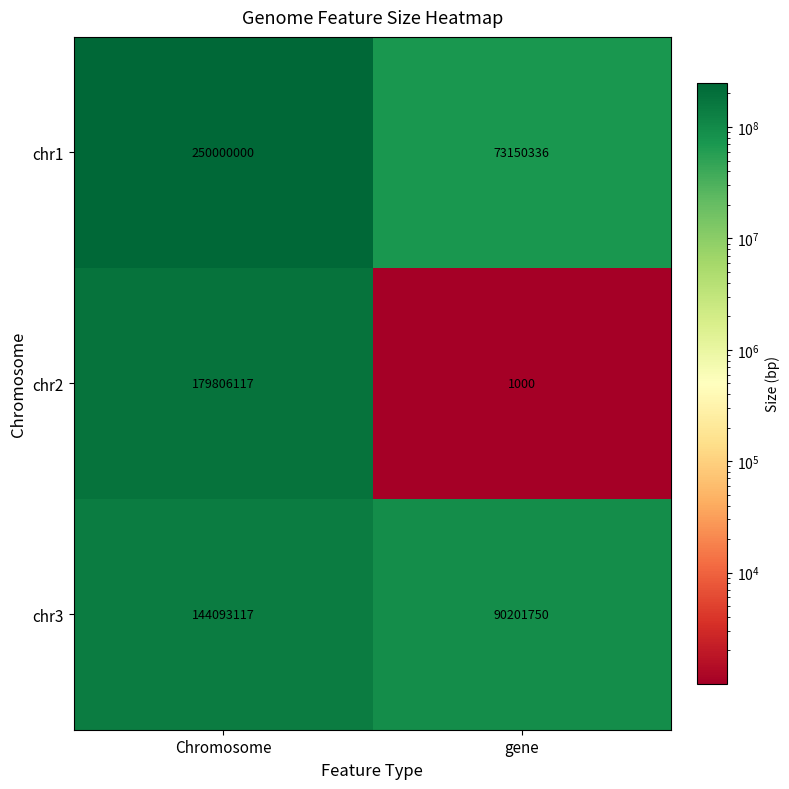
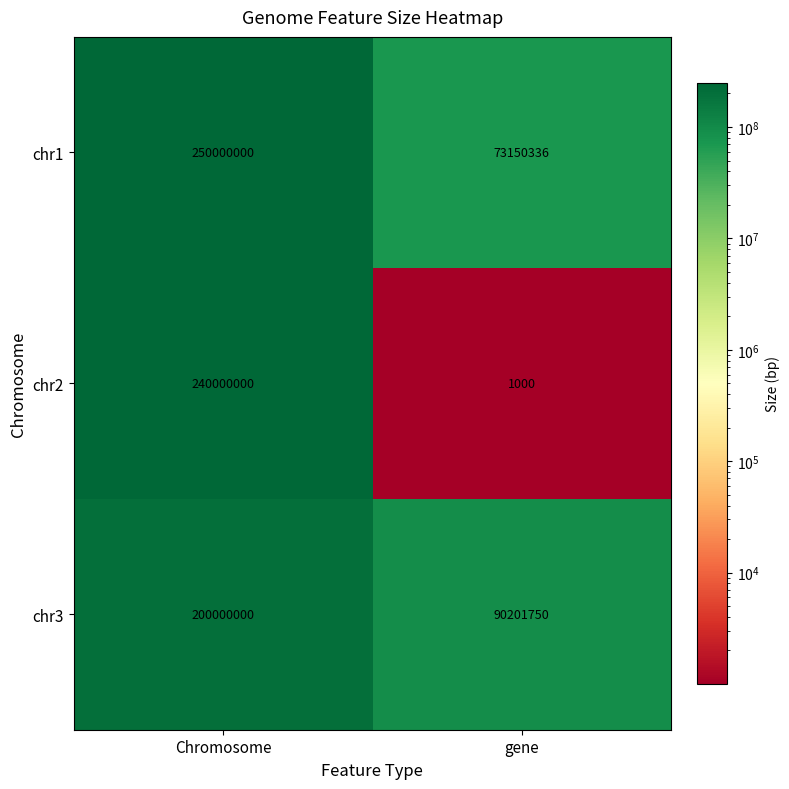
  {
    "chr1": {
      "Chromosome": 250000000,
      "gene": 73150336
    },
    "chr2": {
-     "Chromosome": 179806117,
+     "Chromosome": 240000000,
      "gene": 1000
    },
    "chr3": {
-     "Chromosome": 144093117,
+     "Chromosome": 200000000,
      "gene": 90201750
    }
  }
